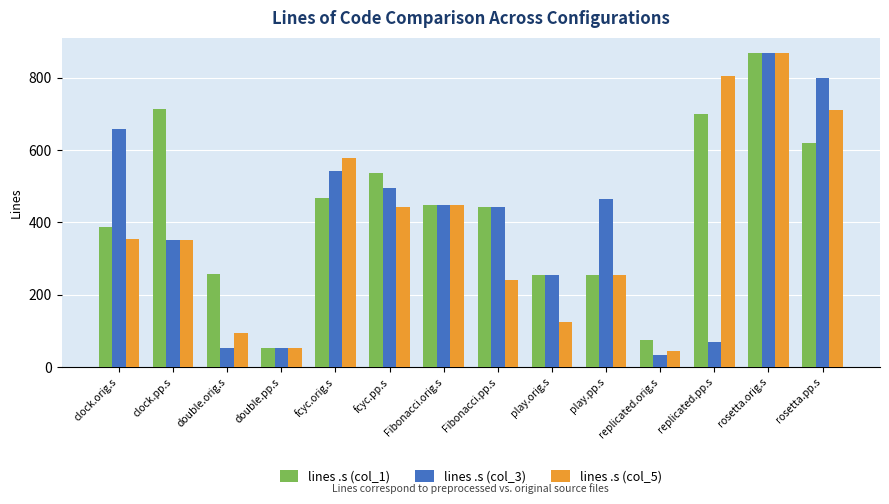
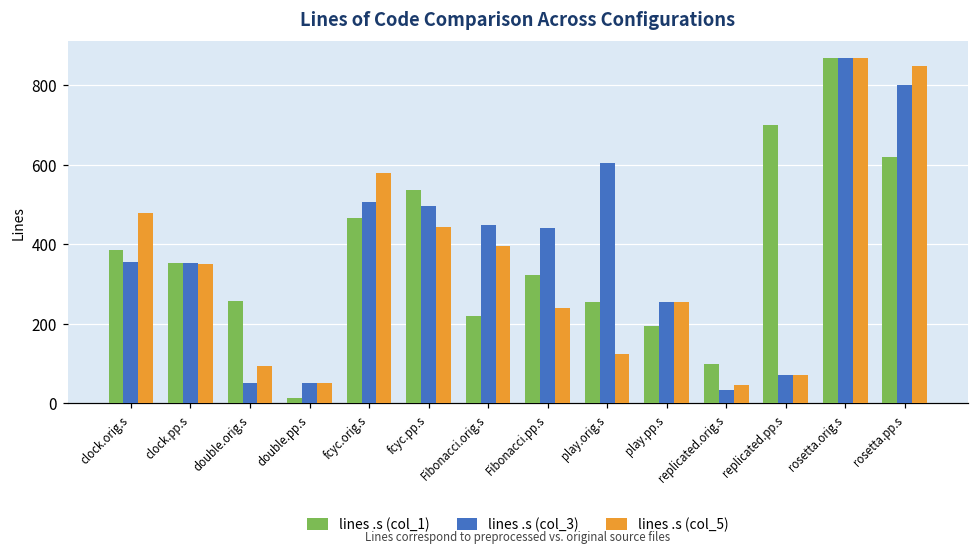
  {
    "lines .s (col_1)": {
      "clock.orig.s": 390,
-     "clock.pp.s": 710,
+     "clock.pp.s": 350,
      "double.orig.s": 260,
-     "double.pp.s": 50,
+     "double.pp.s": 10,
      "fcyc.orig.s": 470,
      "fcyc.pp.s": 540,
-     "Fibonacci.orig.s": 450,
-     "Fibonacci.pp.s": 440,
+     "Fibonacci.orig.s": 220,
+     "Fibonacci.pp.s": 320,
      "play.orig.s": 250,
-     "play.pp.s": 250,
-     "replicated.orig.s": 80,
+     "play.pp.s": 190,
+     "replicated.orig.s": 100,
      "replicated.pp.s": 700,
      "rosetta.orig.s": 870,
      "rosetta.pp.s": 620
    },
    "lines .s (col_3)": {
-     "clock.orig.s": 660,
+     "clock.orig.s": 350,
      "clock.pp.s": 350,
      "double.orig.s": 50,
      "double.pp.s": 50,
-     "fcyc.orig.s": 540,
+     "fcyc.orig.s": 510,
      "fcyc.pp.s": 500,
      "Fibonacci.orig.s": 450,
      "Fibonacci.pp.s": 440,
-     "play.orig.s": 250,
-     "play.pp.s": 460,
+     "play.orig.s": 600,
+     "play.pp.s": 250,
      "replicated.orig.s": 30,
      "replicated.pp.s": 70,
      "rosetta.orig.s": 870,
      "rosetta.pp.s": 800
    },
    "lines .s (col_5)": {
-     "clock.orig.s": 350,
+     "clock.orig.s": 480,
      "clock.pp.s": 350,
      "double.orig.s": 90,
      "double.pp.s": 50,
      "fcyc.orig.s": 580,
      "fcyc.pp.s": 440,
-     "Fibonacci.orig.s": 450,
+     "Fibonacci.orig.s": 400,
      "Fibonacci.pp.s": 240,
      "play.orig.s": 120,
      "play.pp.s": 250,
      "replicated.orig.s": 50,
-     "replicated.pp.s": 800,
+     "replicated.pp.s": 70,
      "rosetta.orig.s": 870,
-     "rosetta.pp.s": 710
+     "rosetta.pp.s": 850
    }
  }
